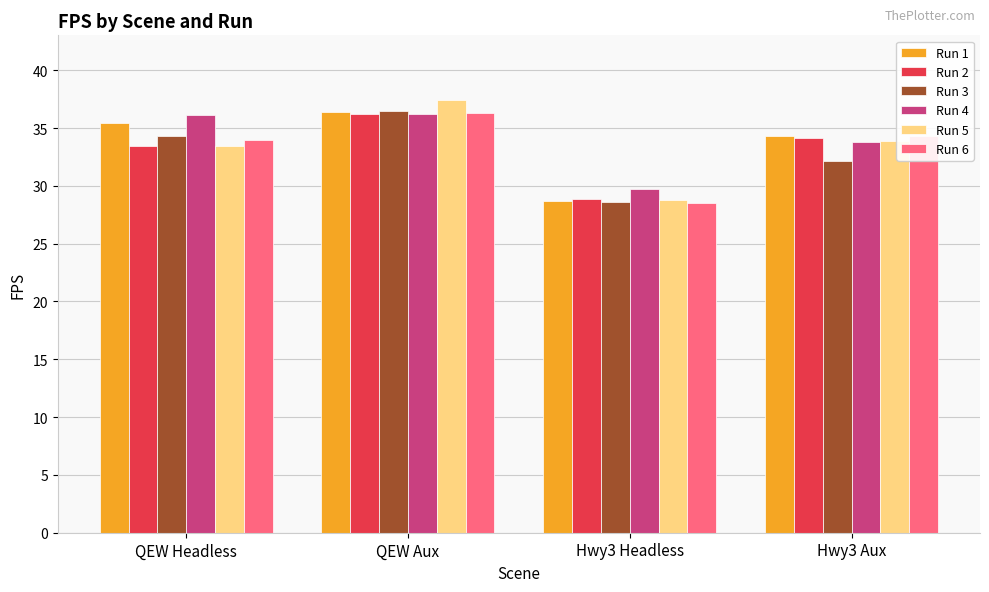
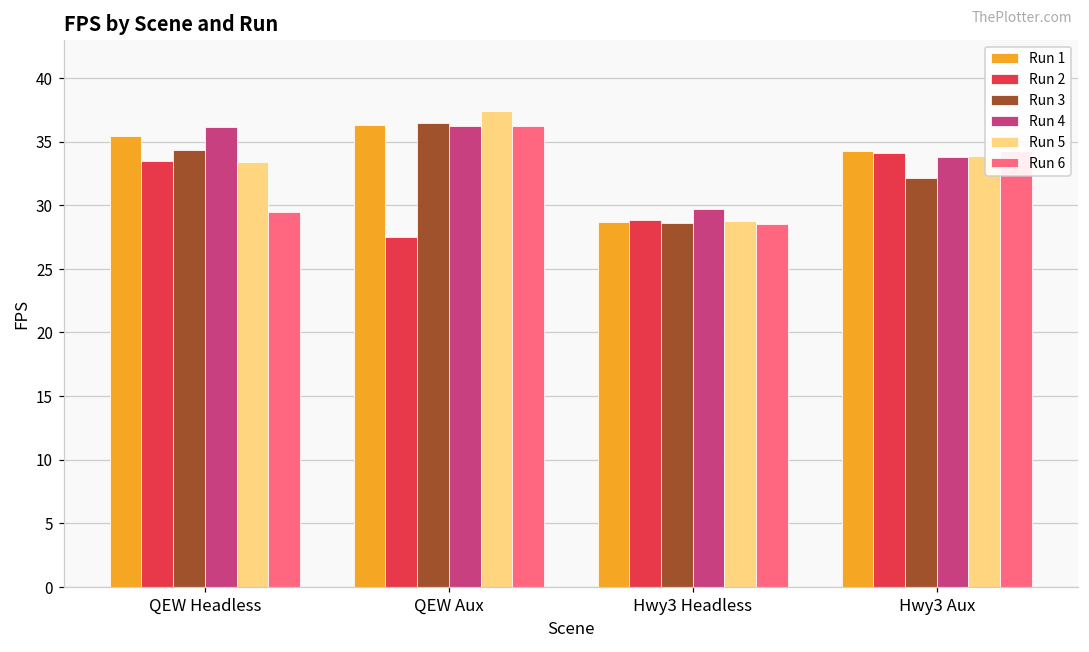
  {
    "Run 1": {
      "QEW Headless": 35.4,
      "QEW Aux": 36.3,
      "Hwy3 Headless": 28.7,
      "Hwy3 Aux": 34.3
    },
    "Run 2": {
      "QEW Headless": 33.5,
-     "QEW Aux": 36.2,
+     "QEW Aux": 27.5,
      "Hwy3 Headless": 28.9,
      "Hwy3 Aux": 34.1
    },
    "Run 3": {
      "QEW Headless": 34.3,
      "QEW Aux": 36.5,
      "Hwy3 Headless": 28.6,
      "Hwy3 Aux": 32.1
    },
    "Run 4": {
      "QEW Headless": 36.1,
      "QEW Aux": 36.2,
      "Hwy3 Headless": 29.7,
      "Hwy3 Aux": 33.8
    },
    "Run 5": {
      "QEW Headless": 33.4,
      "QEW Aux": 37.4,
      "Hwy3 Headless": 28.8,
      "Hwy3 Aux": 33.9
    },
    "Run 6": {
-     "QEW Headless": 34.0,
+     "QEW Headless": 29.5,
      "QEW Aux": 36.3,
      "Hwy3 Headless": 28.5
    }
  }
